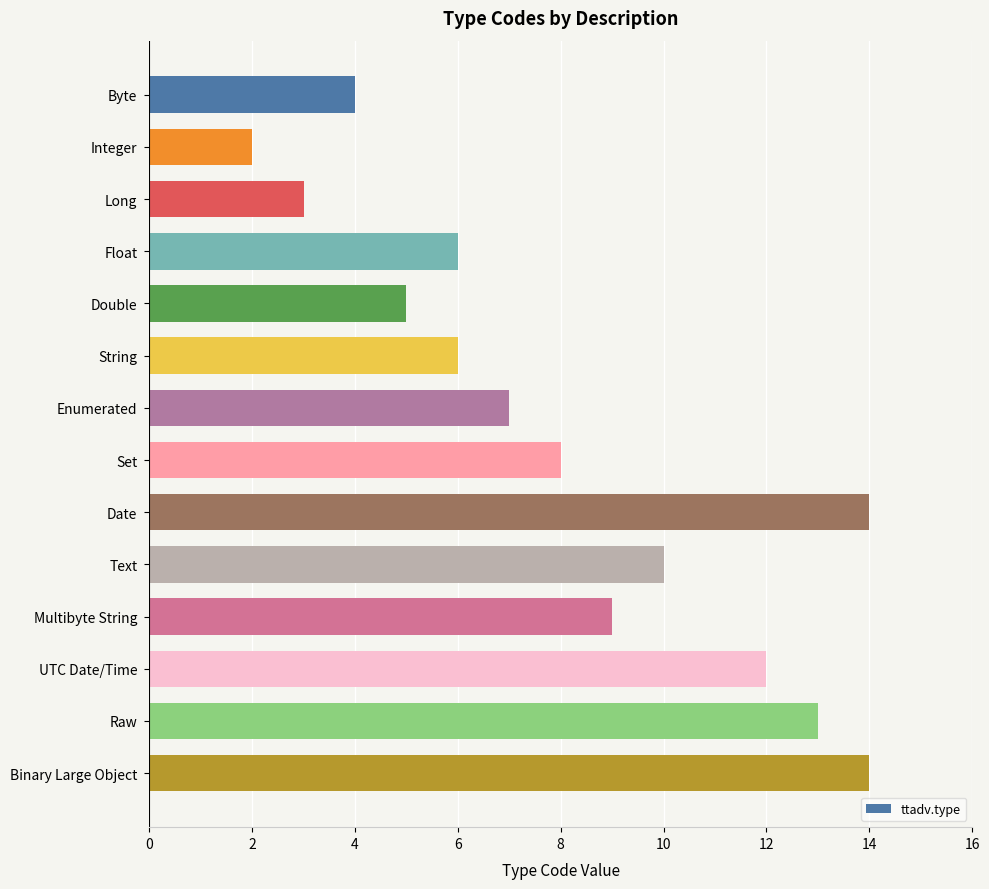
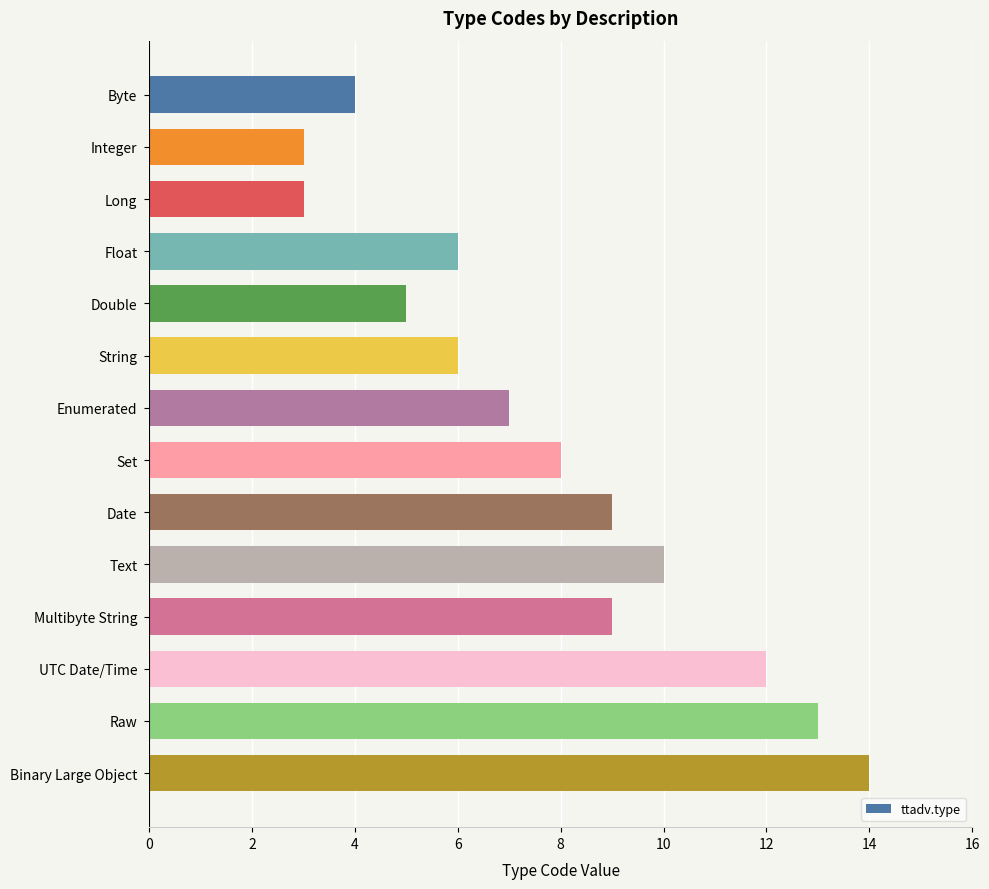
  {
    "Byte": 4,
-   "Integer": 2,
+   "Integer": 3,
    "Long": 3,
    "Float": 6,
    "Double": 5,
    "String": 6,
    "Enumerated": 7,
    "Set": 8,
-   "Date": 14,
+   "Date": 9,
    "Text": 10,
    "Multibyte String": 9,
    "UTC Date/Time": 12,
    "Raw": 13,
    "Binary Large Object": 14
  }
